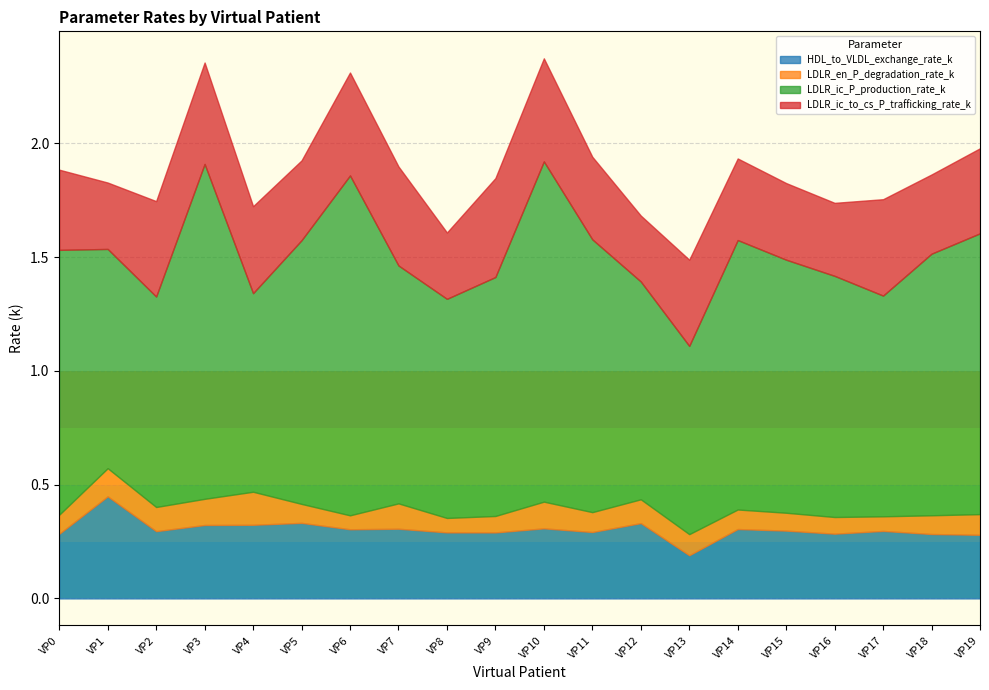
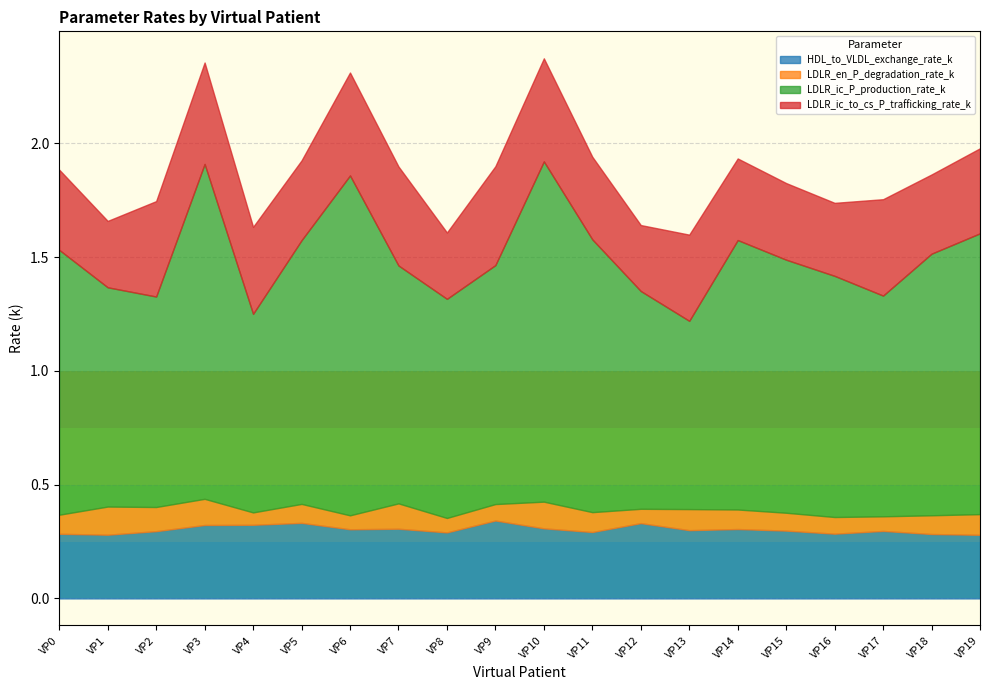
  {
    "HDL_to_VLDL_exchange_rate_k": {
      "VP0": 0.28,
-     "VP1": 0.45,
+     "VP1": 0.28,
      "VP2": 0.30,
      "VP3": 0.32,
      "VP4": 0.32,
      "VP5": 0.33,
      "VP6": 0.30,
      "VP7": 0.31,
      "VP8": 0.29,
-     "VP9": 0.29,
+     "VP9": 0.34,
      "VP10": 0.31,
      "VP11": 0.29,
      "VP12": 0.33,
-     "VP13": 0.19,
+     "VP13": 0.30,
      "VP14": 0.31,
      "VP15": 0.30,
      "VP16": 0.28,
      "VP17": 0.30,
      "VP18": 0.28,
      "VP19": 0.28
    },
    "LDLR_en_P_degradation_rate_k": {
      "VP0": 0.08,
      "VP1": 0.12,
      "VP2": 0.11,
      "VP3": 0.11,
-     "VP4": 0.15,
+     "VP4": 0.05,
      "VP5": 0.08,
      "VP6": 0.06,
      "VP7": 0.11,
      "VP8": 0.06,
      "VP9": 0.07,
      "VP10": 0.12,
      "VP11": 0.09,
-     "VP12": 0.10,
+     "VP12": 0.06,
      "VP13": 0.09,
      "VP14": 0.09,
      "VP15": 0.08,
      "VP16": 0.07,
      "VP17": 0.06,
      "VP18": 0.08,
      "VP19": 0.09
    },
    "LDLR_ic_P_production_rate_k": {
      "VP0": 1.16,
      "VP1": 0.96,
      "VP2": 0.93,
      "VP3": 1.47,
      "VP4": 0.87,
      "VP5": 1.16,
      "VP6": 1.49,
      "VP7": 1.05,
      "VP8": 0.96,
      "VP9": 1.05,
      "VP10": 1.50,
      "VP11": 1.20,
      "VP12": 0.96,
      "VP13": 0.83,
      "VP14": 1.18,
      "VP15": 1.11,
      "VP16": 1.06,
      "VP17": 0.97,
      "VP18": 1.15,
      "VP19": 1.23
    },
    "LDLR_ic_to_cs_P_trafficking_rate_k": {
      "VP0": 0.35,
      "VP1": 0.29,
      "VP2": 0.42,
      "VP3": 0.45,
      "VP4": 0.38,
      "VP5": 0.35,
      "VP6": 0.45,
      "VP7": 0.44,
      "VP8": 0.29,
      "VP9": 0.43,
      "VP10": 0.45,
      "VP11": 0.36,
      "VP12": 0.29,
      "VP13": 0.38,
      "VP14": 0.36,
      "VP15": 0.34,
      "VP16": 0.32,
      "VP17": 0.42,
      "VP18": 0.35,
      "VP19": 0.37
    }
  }
